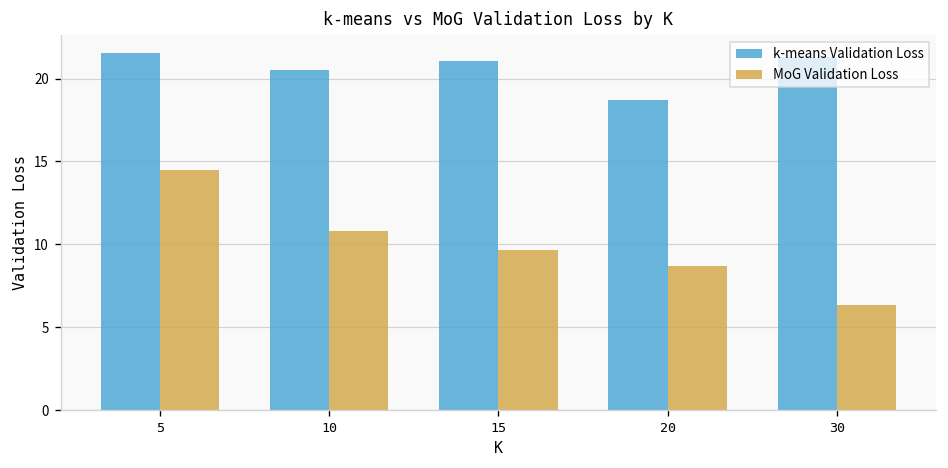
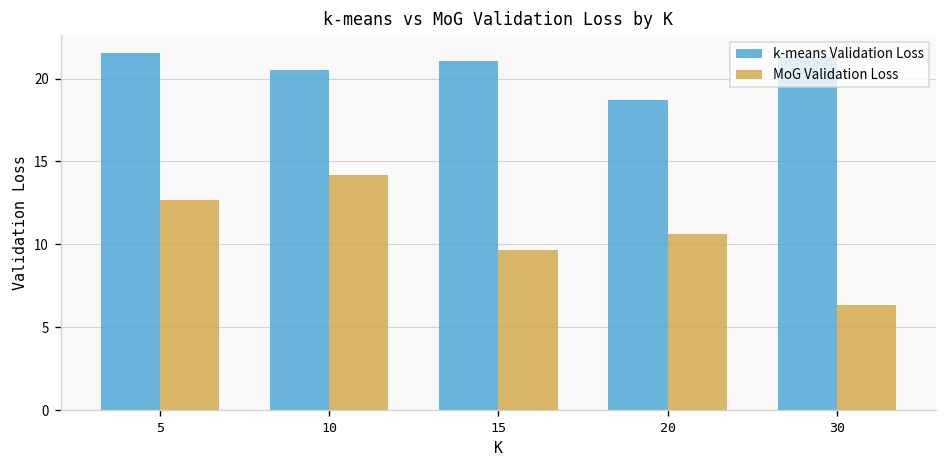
  {
    "k-means Validation Loss": {
      "5": 21.5,
      "10": 20.5,
      "15": 21.0,
      "20": 18.7
    },
    "MoG Validation Loss": {
-     "5": 14.5,
-     "10": 10.8,
+     "5": 12.7,
+     "10": 14.2,
      "15": 9.7,
-     "20": 8.7,
+     "20": 10.6,
      "30": 6.3
    }
  }
